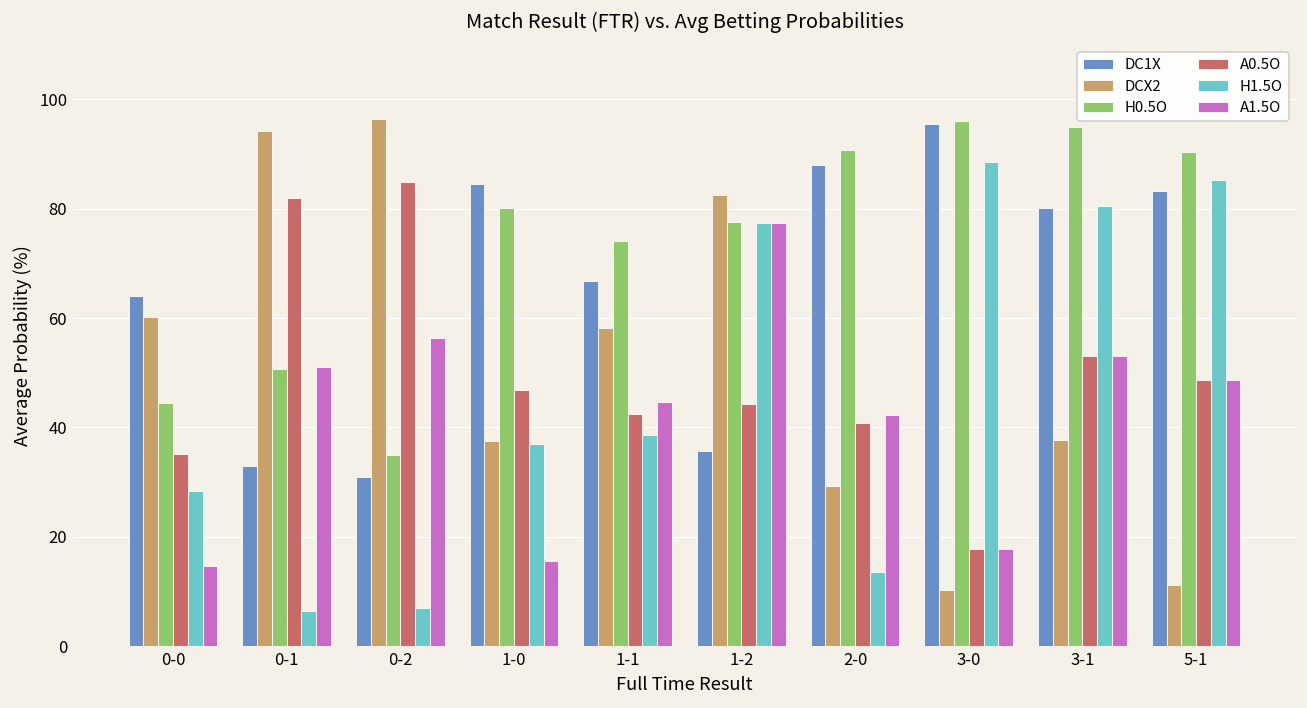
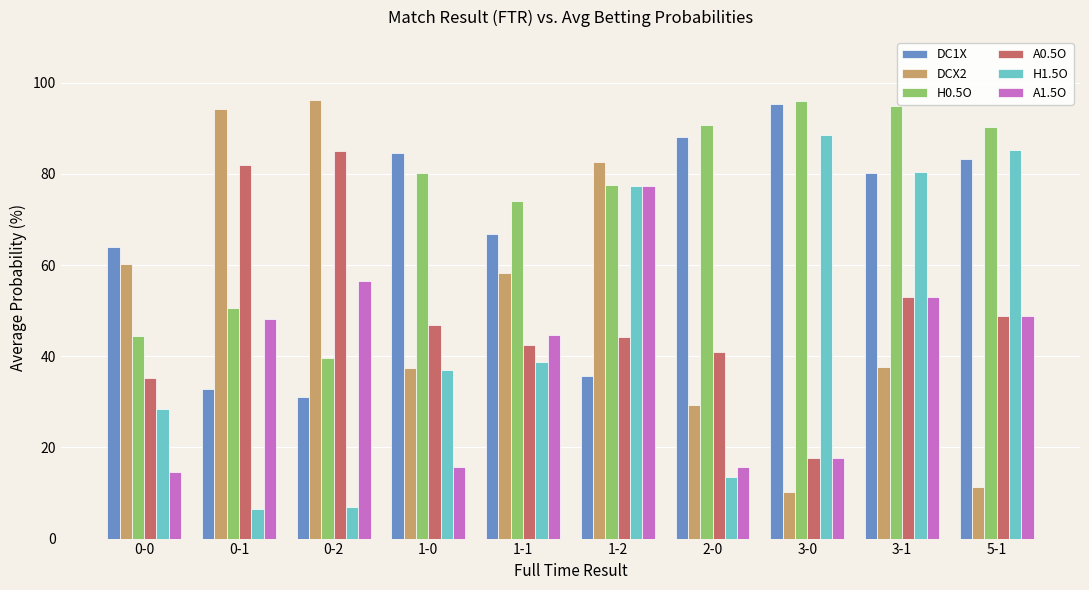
  {
    "H0.5O": {
      "0-0": 45,
      "0-1": 51,
-     "0-2": 35,
+     "0-2": 40,
      "1-0": 80,
      "1-1": 74,
      "1-2": 78,
      "2-0": 91,
      "3-0": 96,
      "3-1": 95,
      "5-1": 90
    },
    "A1.5O": {
      "0-0": 15,
-     "0-1": 51,
+     "0-1": 48,
      "0-2": 56,
      "1-0": 16,
      "1-1": 45,
      "1-2": 77,
-     "2-0": 42,
+     "2-0": 16,
      "3-0": 18,
      "3-1": 53,
      "5-1": 49
    }
  }
